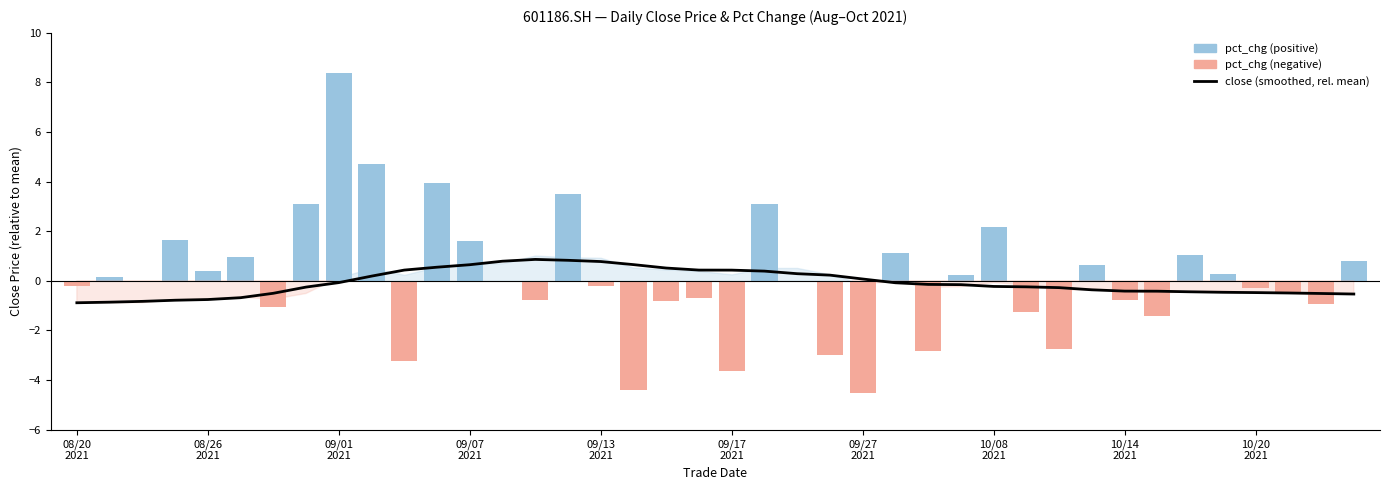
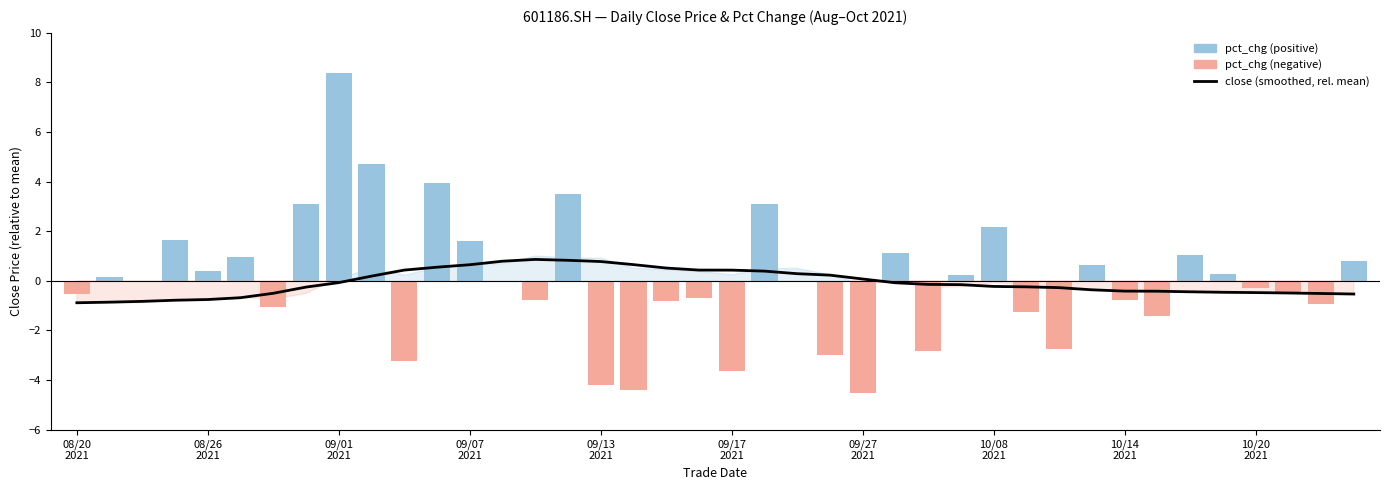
  {
    "close (smoothed, rel. mean)": {
      "08/20 2021": -0.9,
      "08/26 2021": -0.8,
      "09/01 2021": -0.1,
      "09/13 2021": 0.8,
      "09/17 2021": 0.4,
      "09/27 2021": 0.1,
      "10/08 2021": -0.2,
      "10/14 2021": -0.4,
      "10/20 2021": -0.5
    },
    "pct_chg (negative)": {
-     "08/20 2021": -0.2,
+     "08/20 2021": -0.5,
      "08/26 2021": 0.0,
      "09/01 2021": 0.0,
      "09/07 2021": 0.0,
-     "09/13 2021": -0.2,
+     "09/13 2021": -4.2,
      "09/17 2021": -3.6,
      "09/27 2021": -4.5,
      "10/08 2021": 0.0,
      "10/14 2021": -0.8,
      "10/20 2021": -0.3
    }
  }
